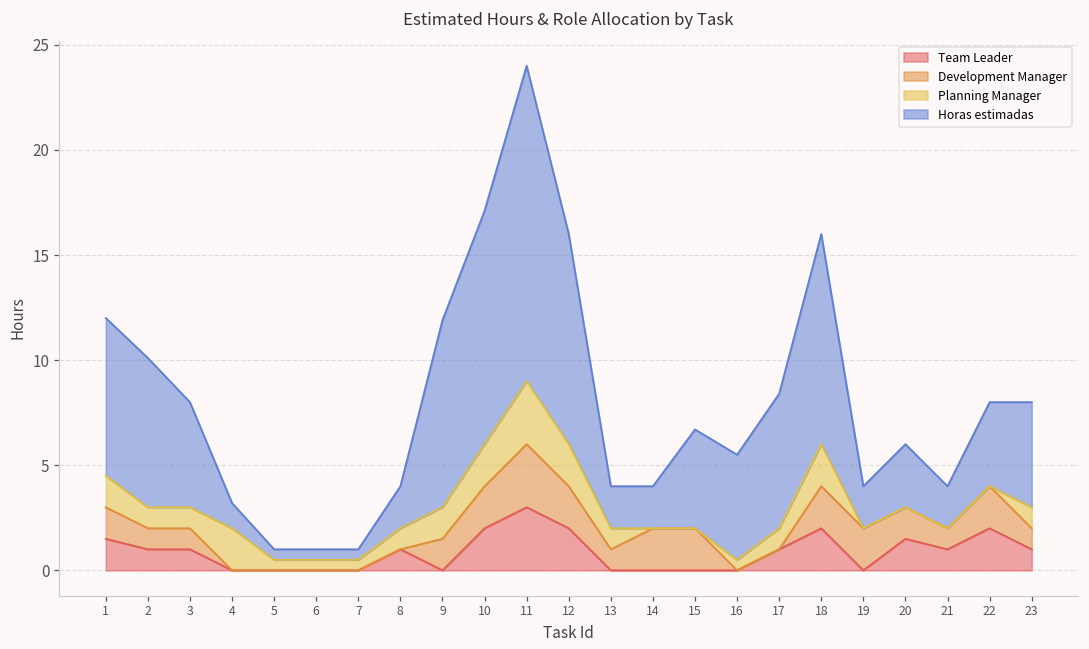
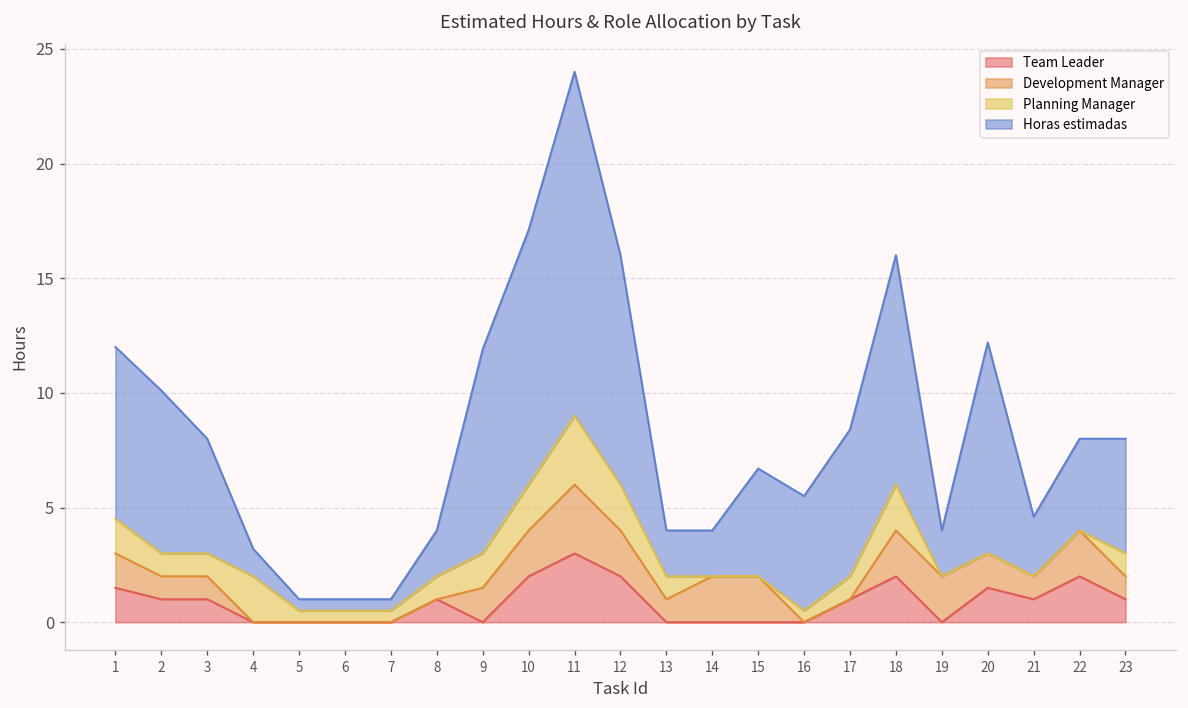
  {
    "Horas estimadas": {
      "1": 7.5,
      "2": 7.1,
      "3": 5.0,
      "4": 1.2,
      "5": 0.5,
      "6": 0.5,
      "7": 0.5,
      "8": 2.0,
      "9": 8.9,
      "10": 11.1,
      "11": 15.0,
      "12": 10.0,
      "13": 2.0,
      "14": 2.0,
      "15": 4.7,
      "16": 5.0,
      "17": 6.4,
      "18": 10.0,
      "19": 2.0,
-     "20": 3.0,
-     "21": 2.0,
+     "20": 9.2,
+     "21": 2.6,
      "22": 4.0,
      "23": 5.0
    }
  }
